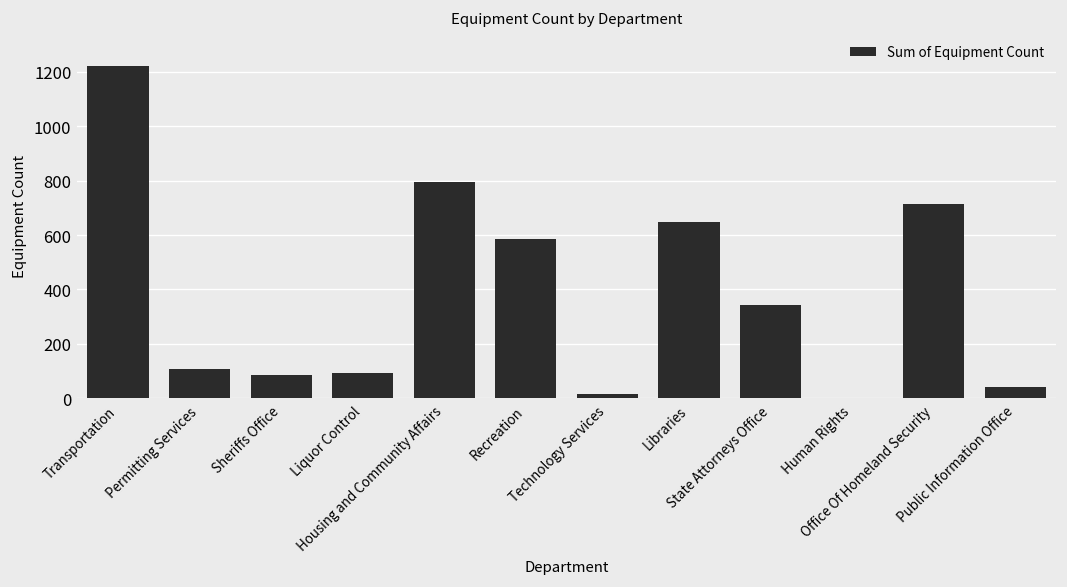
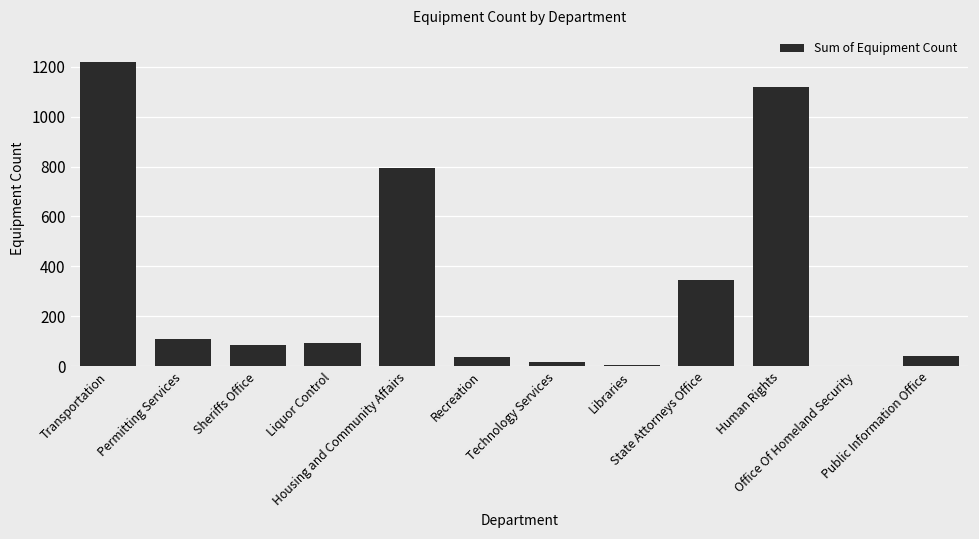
  {
    "Transportation": 1220,
    "Permitting Services": 110,
    "Sheriffs Office": 90,
    "Liquor Control": 90,
    "Housing and Community Affairs": 790,
-   "Recreation": 580,
+   "Recreation": 40,
    "Technology Services": 20,
-   "Libraries": 650,
+   "Libraries": 10,
    "State Attorneys Office": 340,
-   "Human Rights": 0,
-   "Office Of Homeland Security": 710,
+   "Human Rights": 1120,
+   "Office Of Homeland Security": 0,
    "Public Information Office": 40
  }
